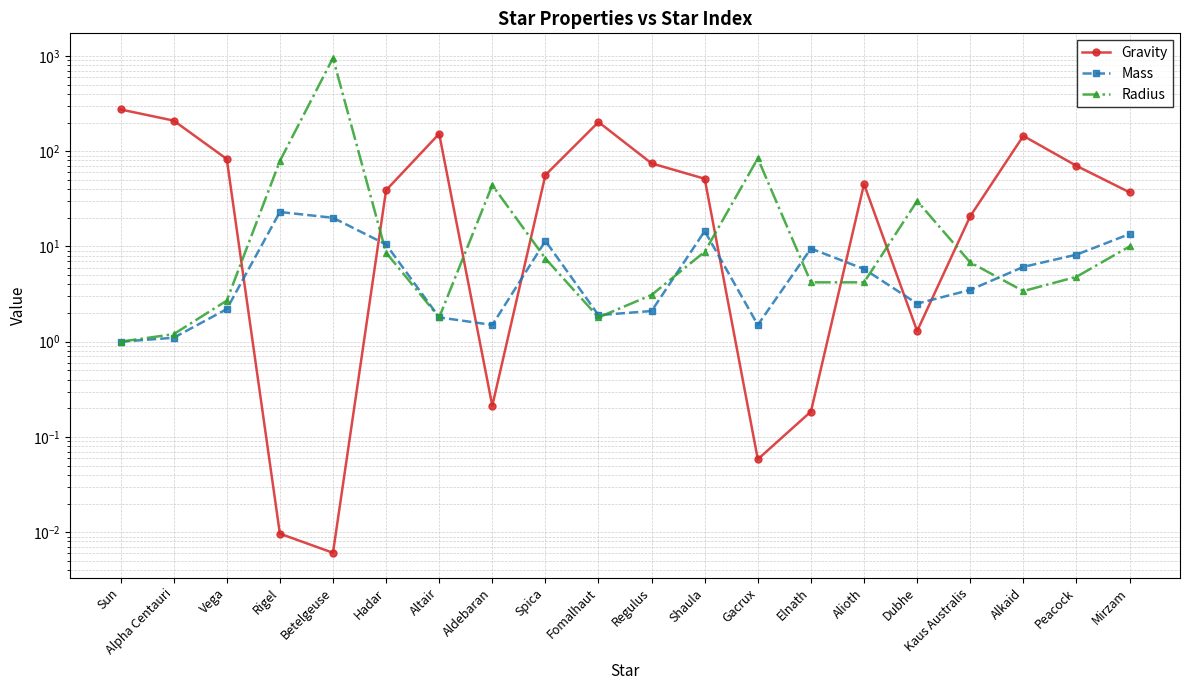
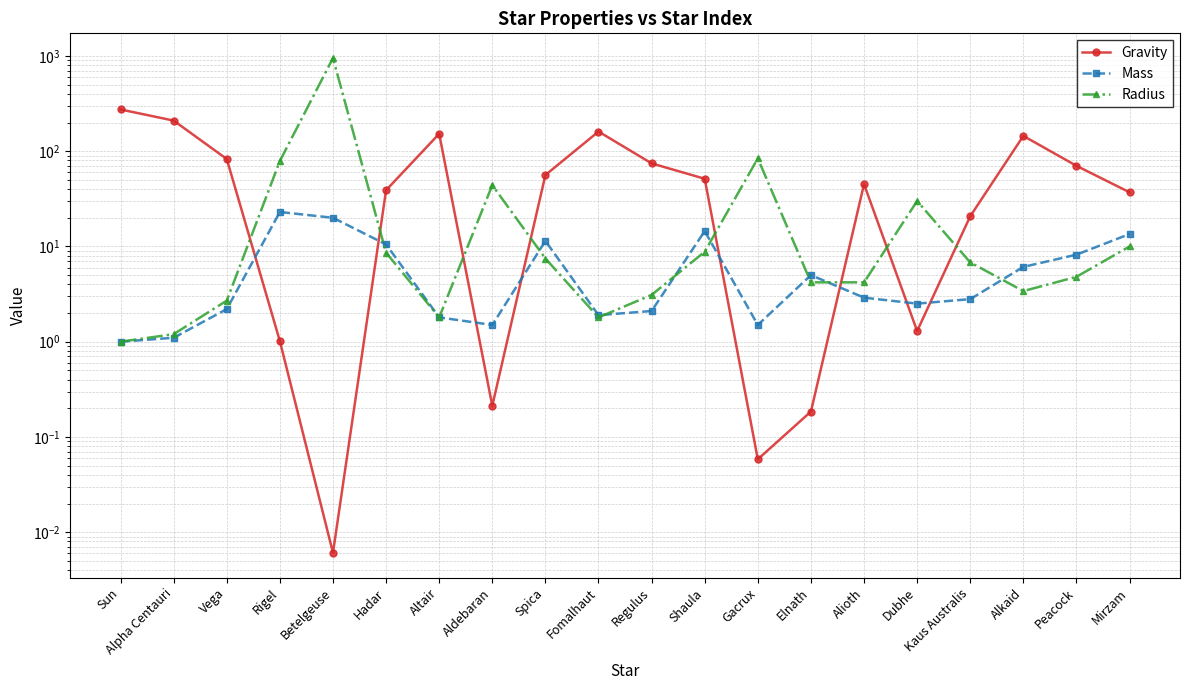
  {
    "Gravity": {
      "Sun": 270,
      "Alpha Centauri": 210,
      "Vega": 80,
-     "Rigel": 0.010,
+     "Rigel": 1.0,
      "Betelgeuse": 0.006,
      "Hadar": 39,
      "Altair": 150,
      "Aldebaran": 0.21,
      "Spica": 60,
-     "Fomalhaut": 200,
+     "Fomalhaut": 160,
      "Regulus": 70,
      "Shaula": 50,
      "Gacrux": 0.06,
      "Elnath": 0.18,
      "Alioth": 50,
      "Dubhe": 1.3,
      "Kaus Australis": 21,
      "Alkaid": 140,
      "Peacock": 70,
      "Mirzam": 37
    },
    "Mass": {
      "Alpha Centauri": 1.1,
      "Vega": 2.2,
      "Rigel": 23,
      "Betelgeuse": 20,
      "Hadar": 11,
      "Aldebaran": 1.5,
      "Spica": 11,
      "Regulus": 2.1,
      "Shaula": 15,
      "Gacrux": 1.5,
-     "Elnath": 10,
-     "Alioth": 6,
+     "Elnath": 5,
+     "Alioth": 2.9,
      "Dubhe": 2.5,
-     "Kaus Australis": 3.5,
+     "Kaus Australis": 2.8,
      "Alkaid": 6,
      "Peacock": 8,
      "Mirzam": 14
    },
    "Radius": {
      "Alpha Centauri": 1.2,
      "Vega": 2.7,
      "Rigel": 80,
      "Betelgeuse": 1000,
      "Hadar": 9,
      "Aldebaran": 40,
      "Spica": 7,
      "Regulus": 3.1,
      "Shaula": 9,
      "Gacrux": 80,
      "Elnath": 4,
      "Alioth": 4,
      "Dubhe": 30,
      "Kaus Australis": 7,
      "Alkaid": 3.4,
      "Peacock": 5,
      "Mirzam": 10
    }
  }
